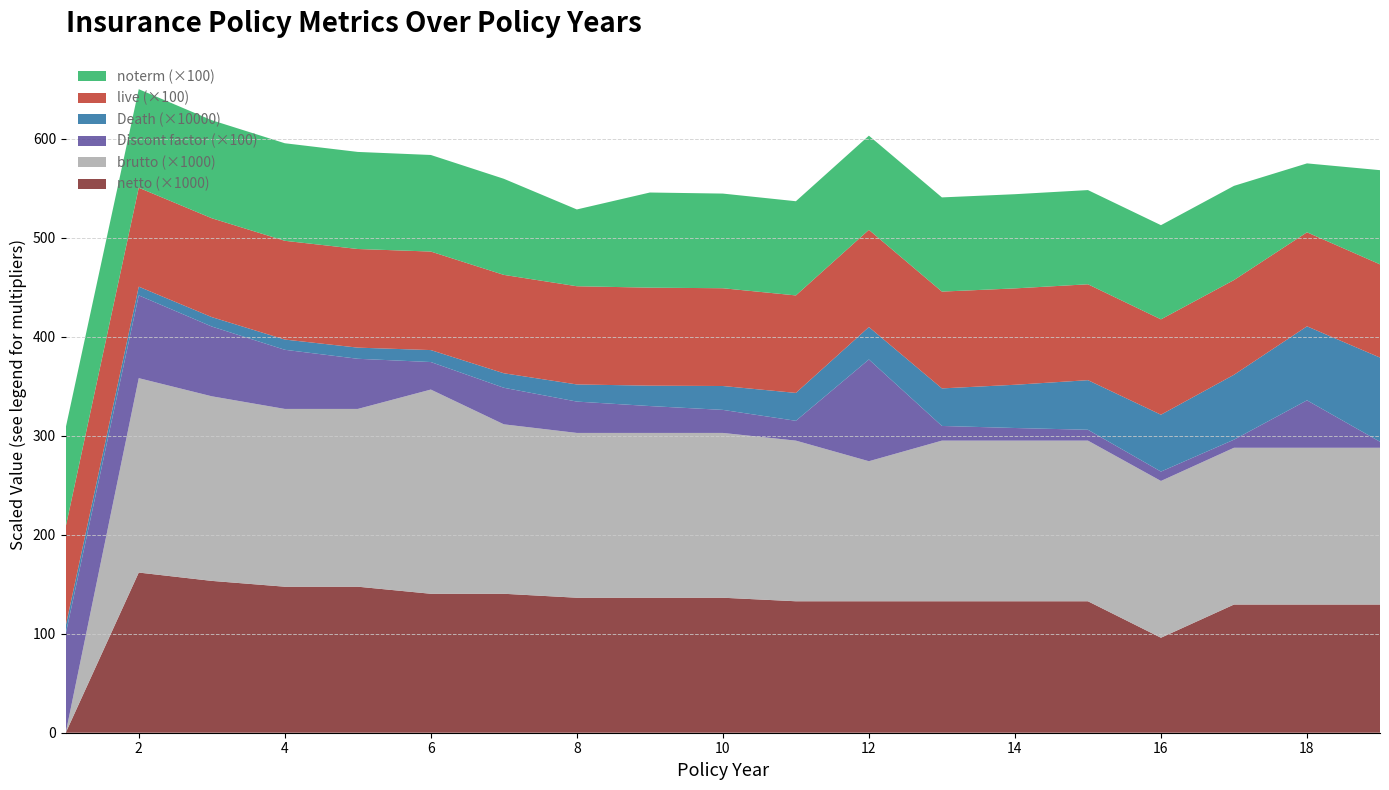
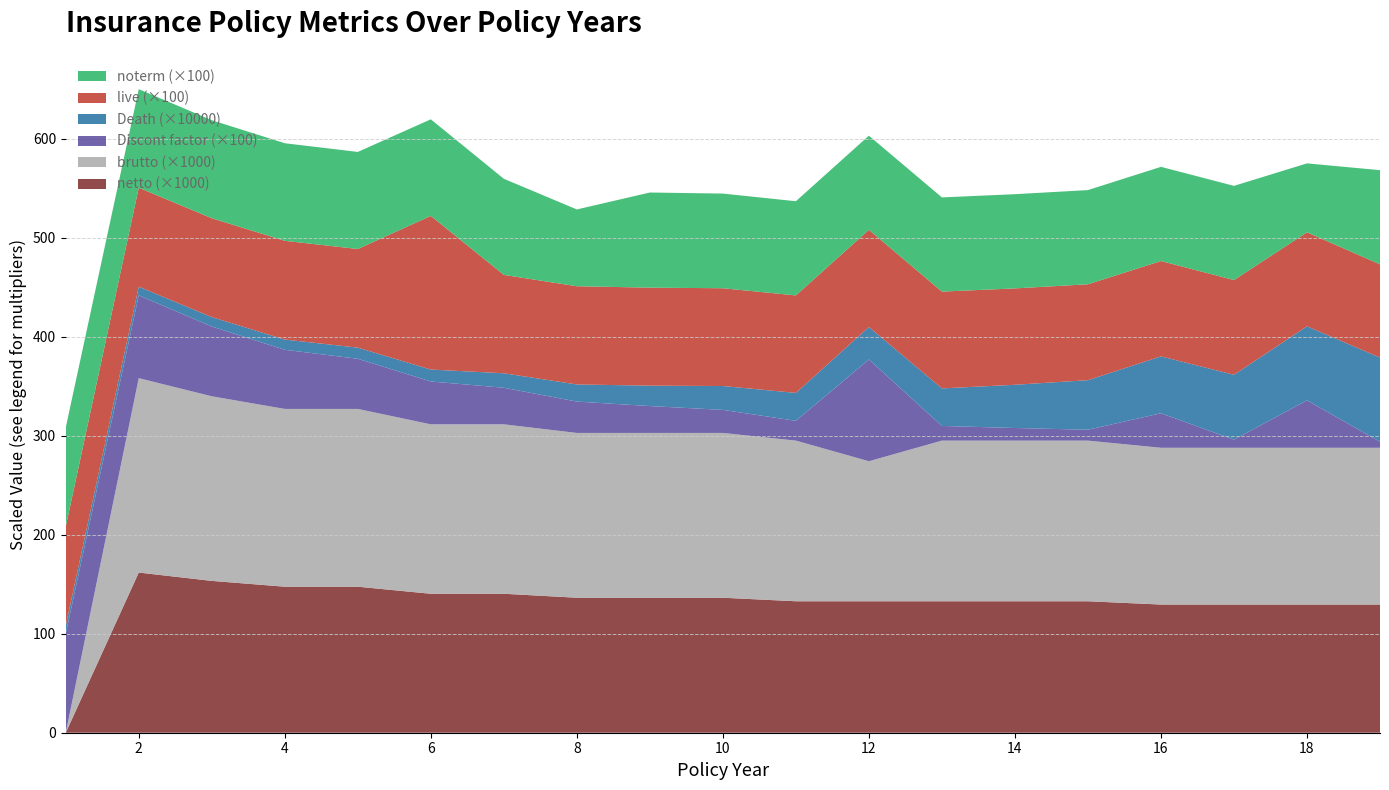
  {
    "netto (×1000)": {
      "2": 160,
      "4": 150,
      "6": 140,
      "8": 140,
      "10": 140,
      "12": 130,
      "14": 130,
-     "16": 100,
+     "16": 130,
      "18": 130
    },
    "brutto (×1000)": {
      "2": 200,
      "4": 180,
-     "6": 210,
+     "6": 170,
      "8": 170,
      "10": 170,
      "12": 140,
      "14": 160,
      "16": 160,
      "18": 160
    },
    "Discont factor (×100)": {
      "2": 80,
      "4": 60,
-     "6": 30,
+     "6": 40,
      "8": 30,
      "10": 20,
      "12": 100,
      "14": 10,
-     "16": 10,
+     "16": 30,
      "18": 50
    },
    "Death (×10000)": {
      "2": 10,
      "4": 10,
      "6": 10,
      "8": 20,
      "10": 20,
      "12": 30,
      "14": 40,
      "16": 60,
      "18": 70
    },
    "live (×100)": {
      "2": 100,
      "4": 100,
-     "6": 100,
+     "6": 160,
      "8": 100,
      "10": 100,
      "12": 100,
      "14": 100,
      "16": 100,
      "18": 90
    },
    "noterm (×100)": {
      "2": 100,
      "4": 100,
      "6": 100,
      "8": 80,
      "10": 100,
      "12": 100,
      "14": 100,
      "16": 100,
      "18": 70
    }
  }
